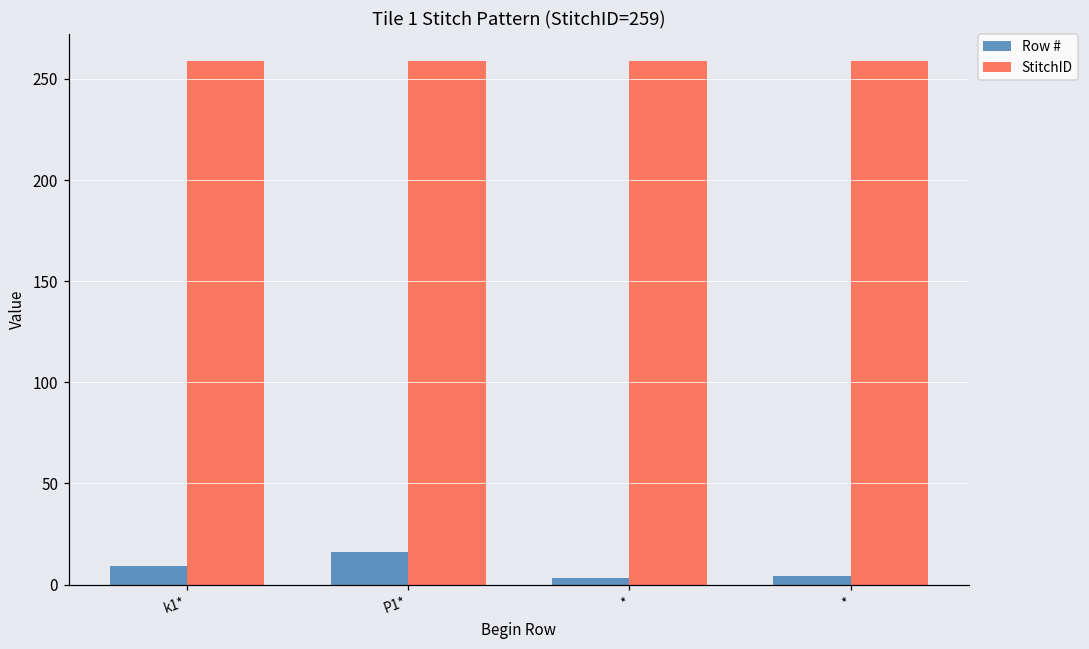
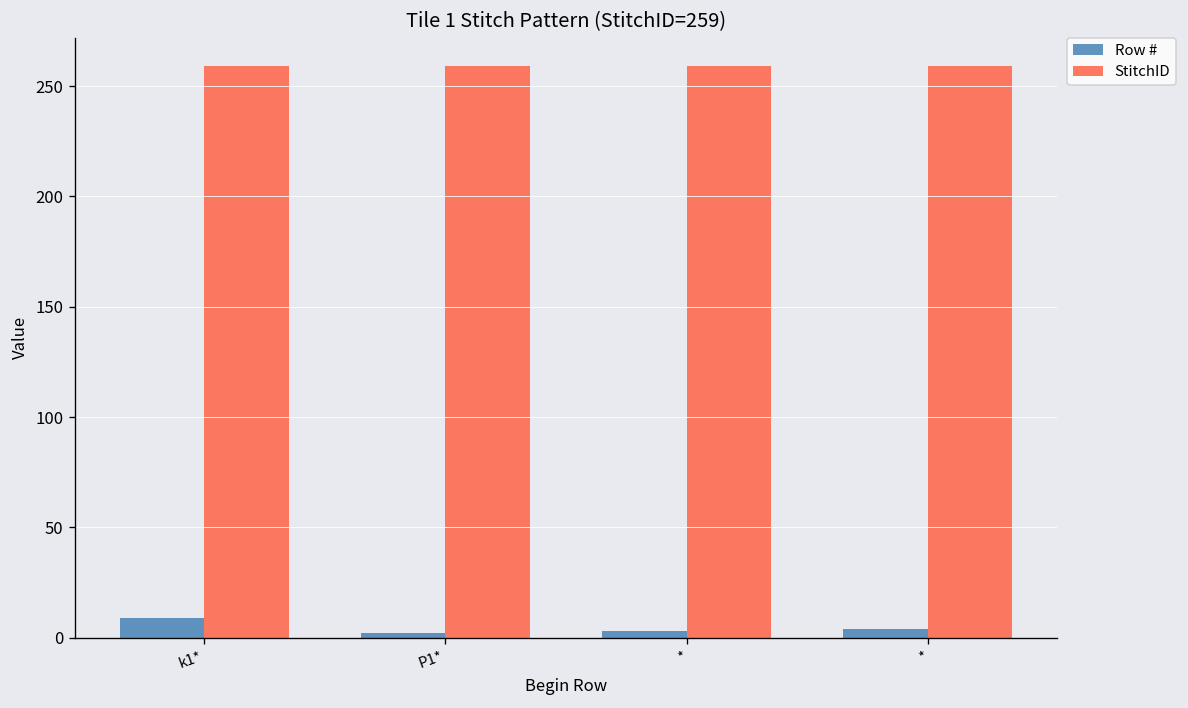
  {
    "Row #": {
      "k1*": 9,
-     "P1*": 16
+     "P1*": 2
    },
    "StitchID": {
      "k1*": 259,
      "P1*": 259
    }
  }
